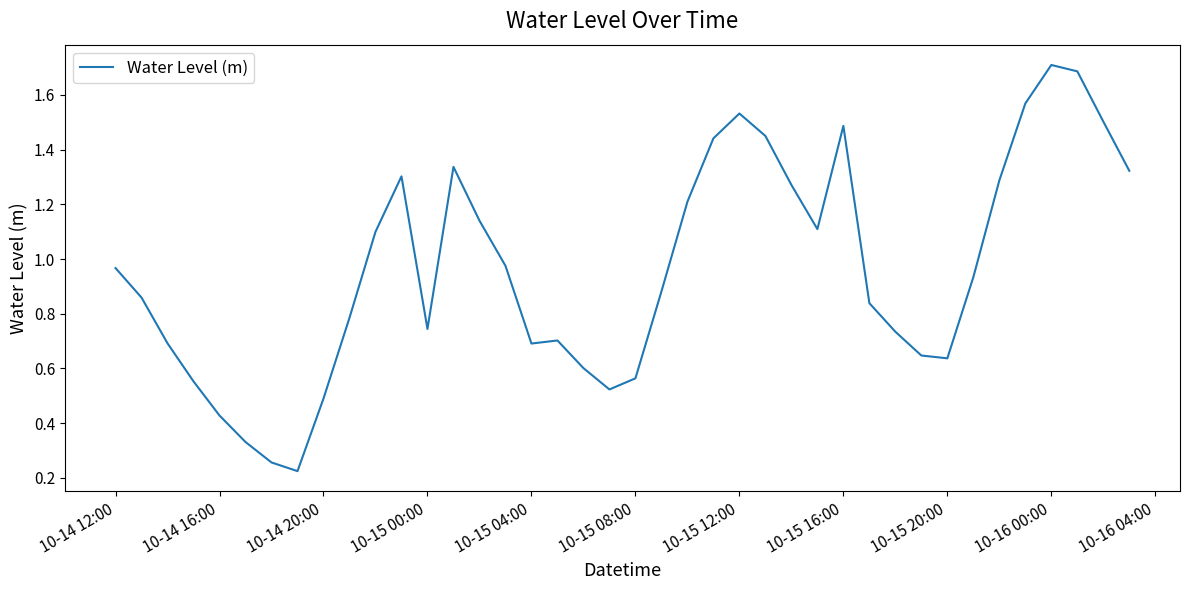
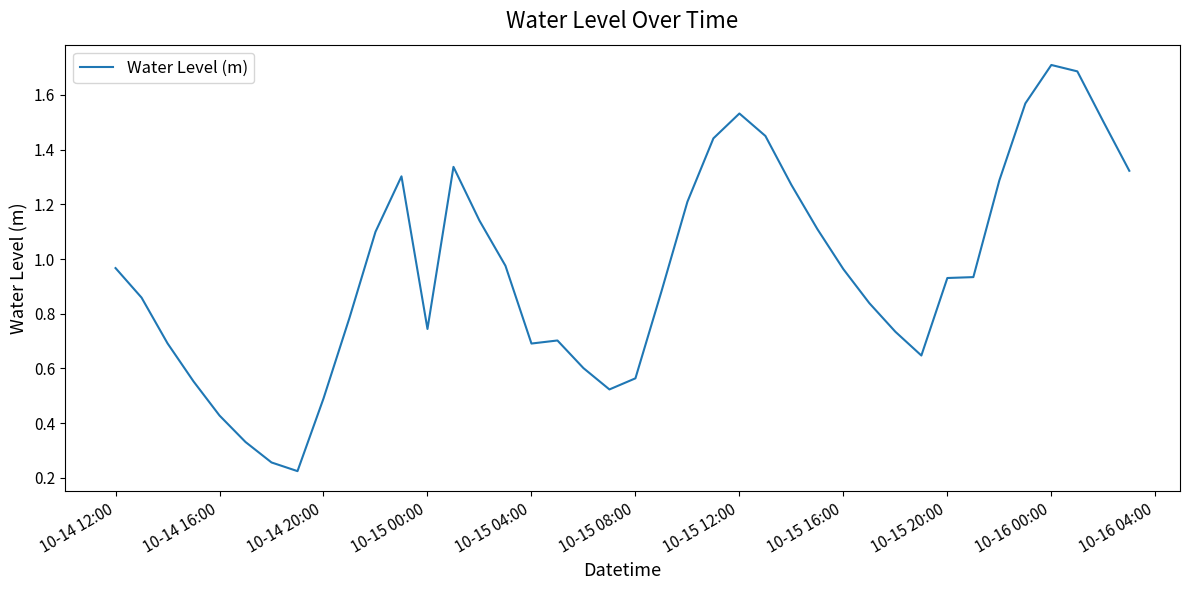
  {
    "10-14 12:00": 0.97,
    "10-14 16:00": 0.43,
    "10-14 20:00": 0.49,
    "10-15 00:00": 0.74,
    "10-15 04:00": 0.69,
    "10-15 08:00": 0.56,
    "10-15 12:00": 1.53,
-   "10-15 16:00": 1.49,
-   "10-15 20:00": 0.64,
+   "10-15 16:00": 0.96,
+   "10-15 20:00": 0.93,
    "10-16 00:00": 1.71
  }
